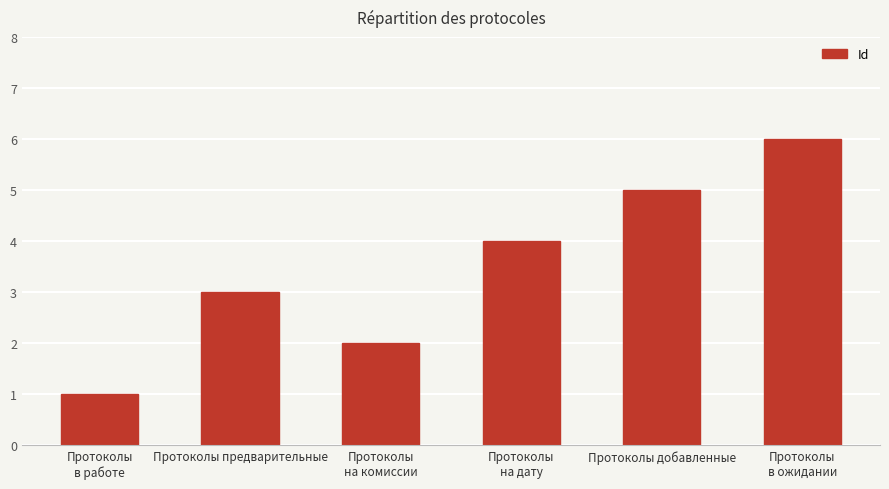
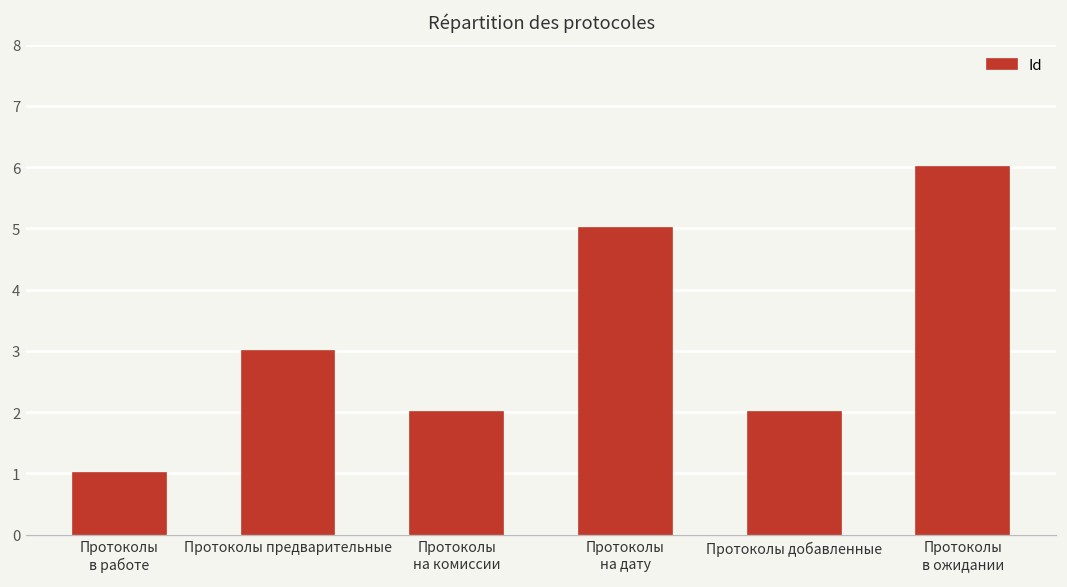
  {
    "Протоколы в работе": 1,
    "Протоколы предварительные": 3,
    "Протоколы на комиссии": 2,
-   "Протоколы на дату": 4,
-   "Протоколы добавленные": 5,
+   "Протоколы на дату": 5,
+   "Протоколы добавленные": 2,
    "Протоколы в ожидании": 6
  }
